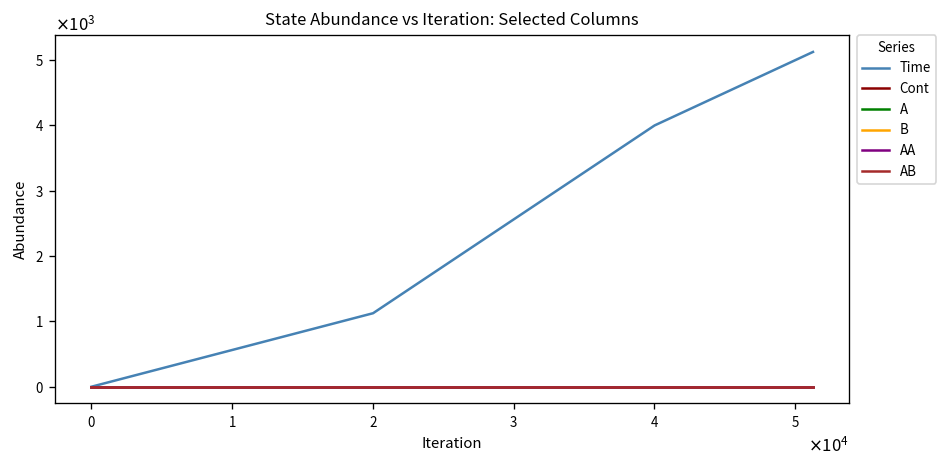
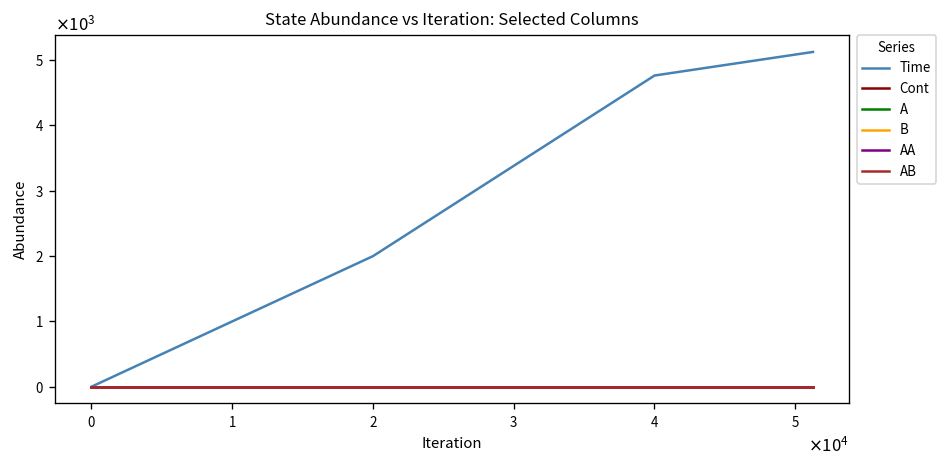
  {
    "Time": {
-     "2": 1100,
-     "4": 4000
+     "2": 2000,
+     "4": 4800
    },
    "AB": {
      "2": 0,
      "4": 0
    }
  }
